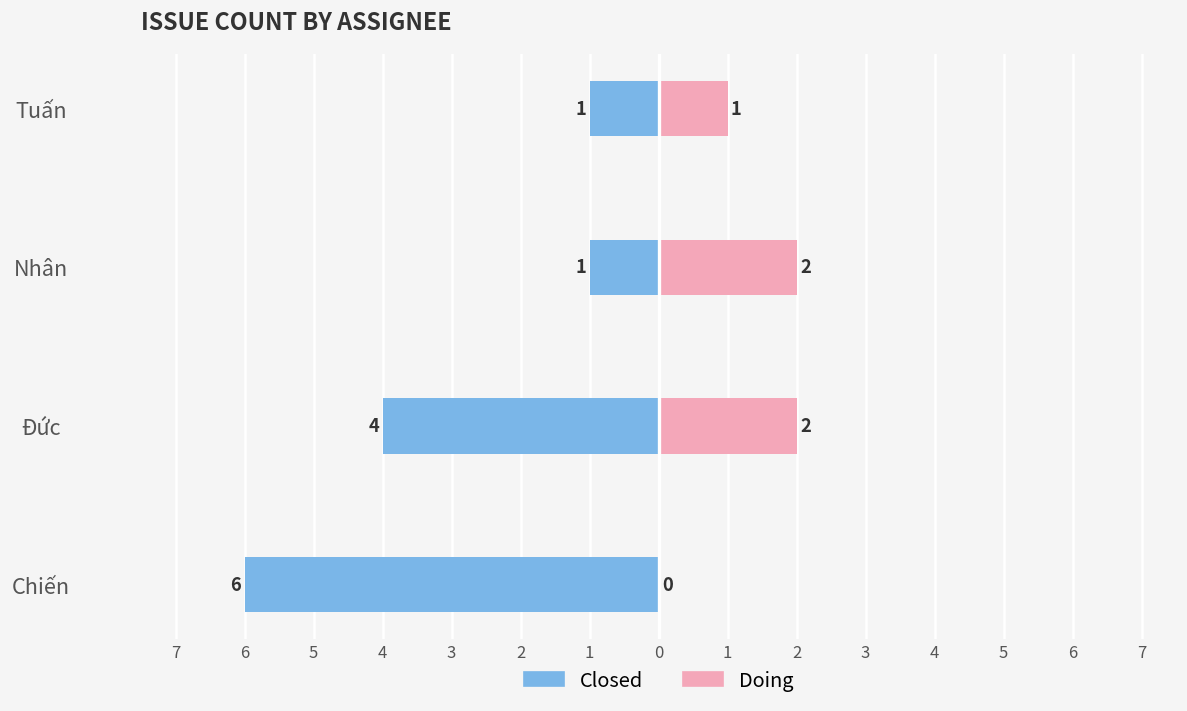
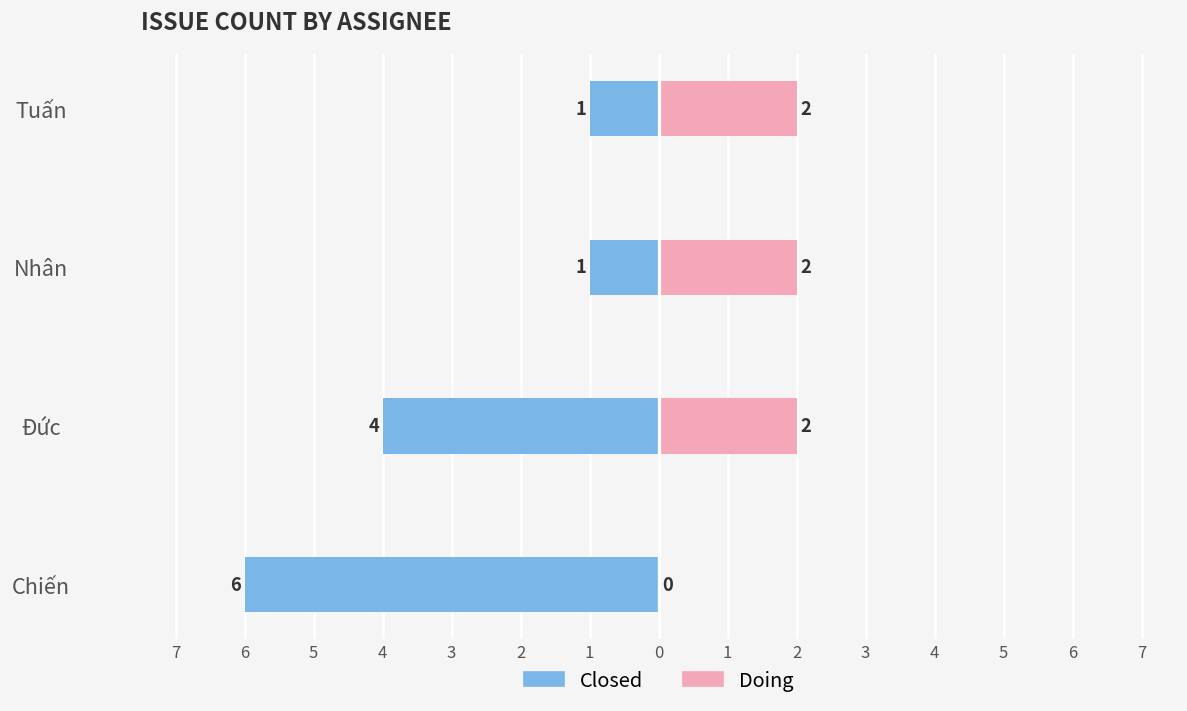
  {
    "Doing": {
-     "Tuấn": 1,
+     "Tuấn": 2,
      "Nhân": 2,
      "Đức": 2,
      "Chiến": 0
    }
  }
